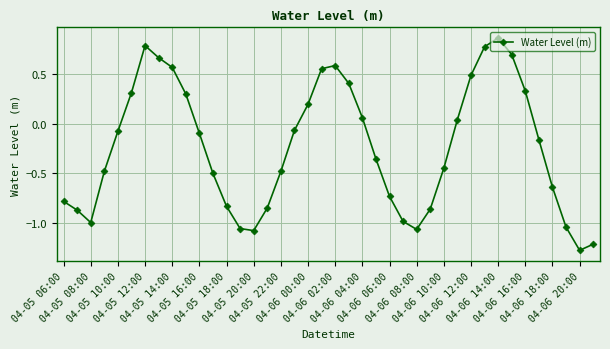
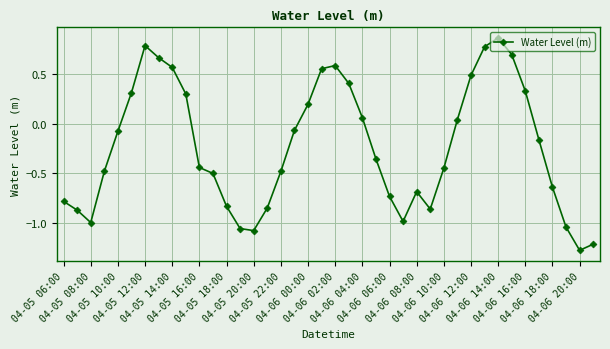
  {
    "04-05 06:00": -0.8,
    "04-05 08:00": -1.0,
    "04-05 10:00": -0.1,
    "04-05 12:00": 0.8,
    "04-05 14:00": 0.6,
-   "04-05 16:00": -0.1,
+   "04-05 16:00": -0.4,
    "04-05 18:00": -0.8,
    "04-05 20:00": -1.1,
    "04-05 22:00": -0.5,
    "04-06 00:00": 0.2,
    "04-06 02:00": 0.6,
    "04-06 04:00": 0.1,
    "04-06 06:00": -0.7,
-   "04-06 08:00": -1.1,
+   "04-06 08:00": -0.7,
    "04-06 10:00": -0.4,
    "04-06 12:00": 0.5,
    "04-06 16:00": 0.3,
    "04-06 18:00": -0.6,
    "04-06 20:00": -1.3
  }
